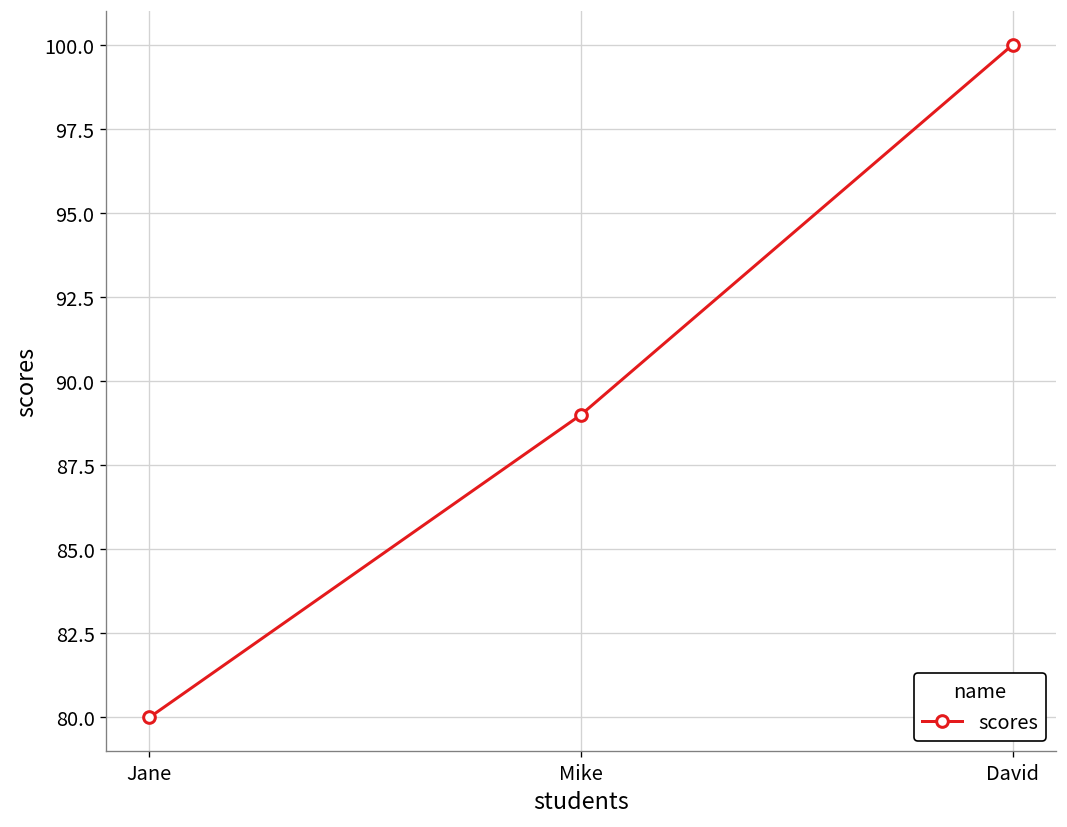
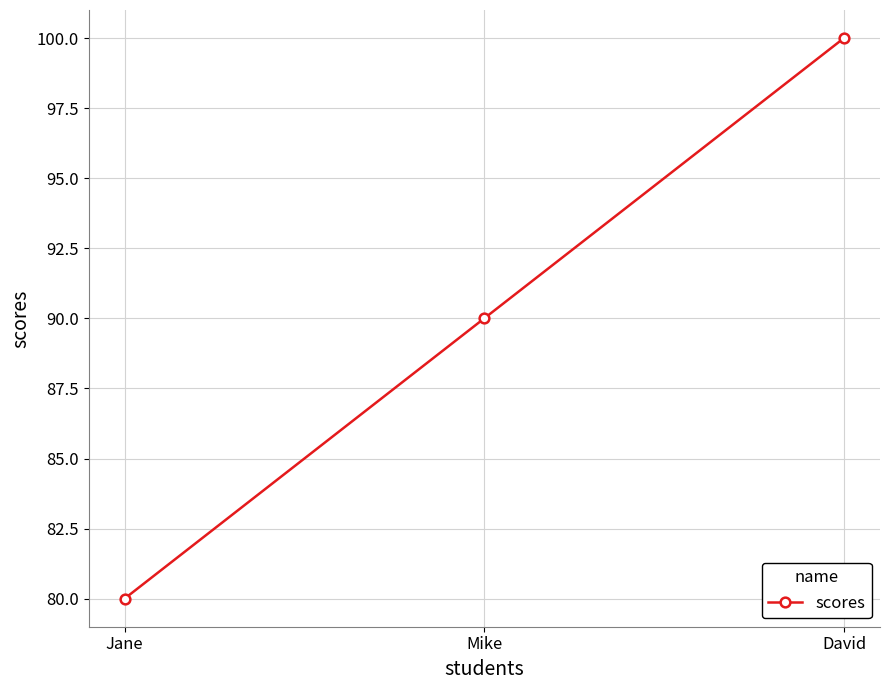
  {
    "Jane": 80,
-   "Mike": 89,
+   "Mike": 90,
    "David": 100
  }
